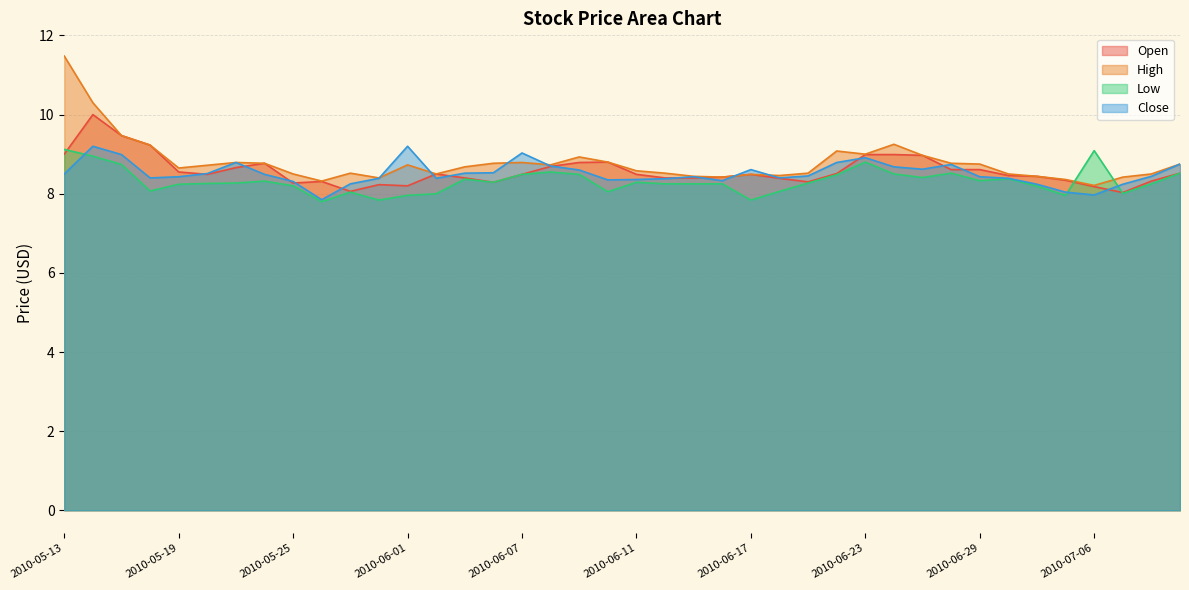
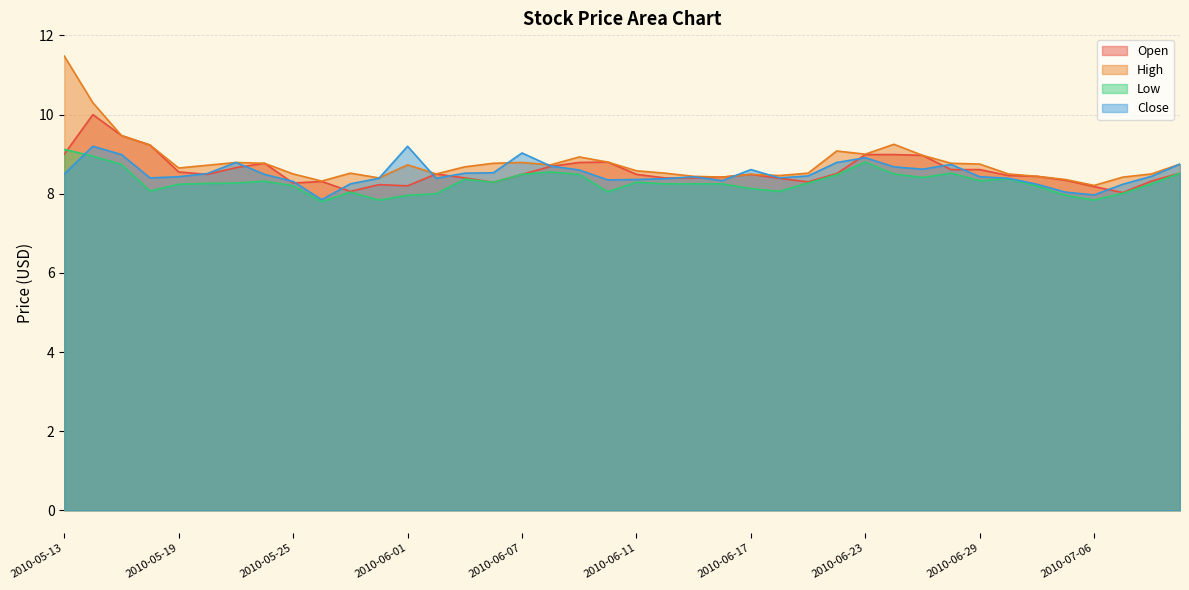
  {
    "Low": {
      "2010-05-13": 9.1,
      "2010-05-19": 8.2,
      "2010-05-25": 8.2,
      "2010-06-01": 8.0,
      "2010-06-11": 8.3,
-     "2010-06-17": 7.8,
+     "2010-06-17": 8.1,
      "2010-06-23": 8.8,
      "2010-06-29": 8.3,
-     "2010-07-06": 9.1
+     "2010-07-06": 7.8
    },
    "Close": {
      "2010-05-13": 8.5,
      "2010-05-19": 8.4,
      "2010-06-01": 9.2,
      "2010-06-07": 9.0,
      "2010-06-11": 8.4,
      "2010-06-17": 8.6,
      "2010-06-23": 8.9,
      "2010-06-29": 8.4,
      "2010-07-06": 8.0
    }
  }
